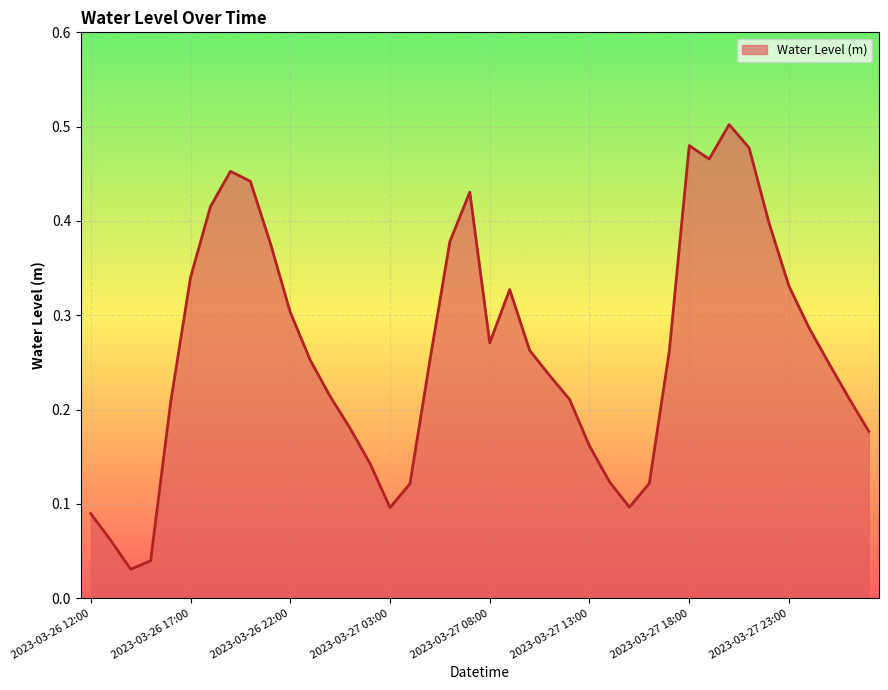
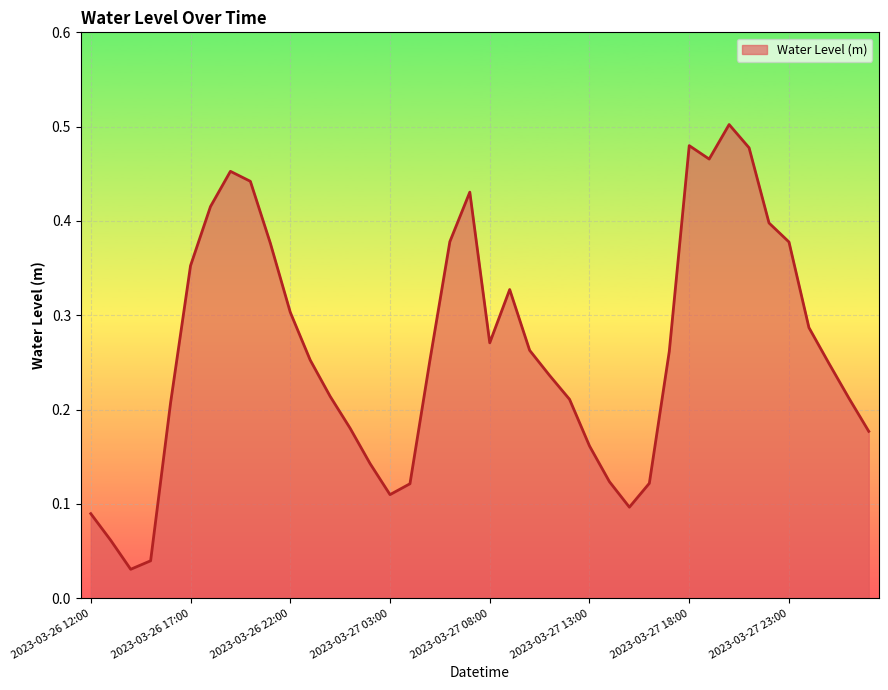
  {
    "2023-03-26 12:00": 0.09,
-   "2023-03-26 17:00": 0.34,
+   "2023-03-26 17:00": 0.35,
    "2023-03-26 22:00": 0.30,
-   "2023-03-27 03:00": 0.10,
+   "2023-03-27 03:00": 0.11,
    "2023-03-27 08:00": 0.27,
    "2023-03-27 13:00": 0.16,
    "2023-03-27 18:00": 0.48,
-   "2023-03-27 23:00": 0.33
+   "2023-03-27 23:00": 0.38
  }
